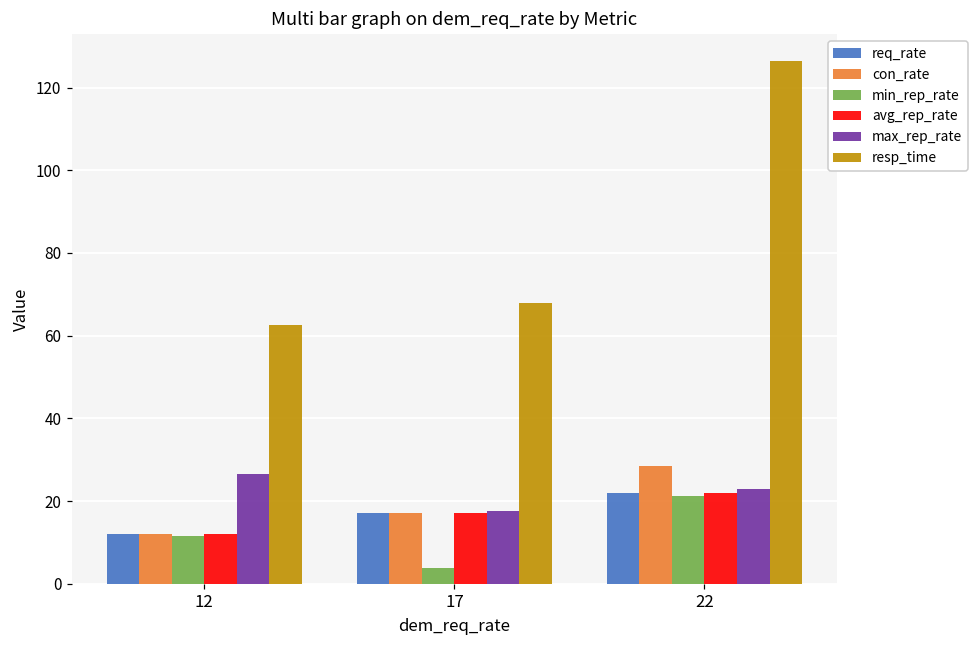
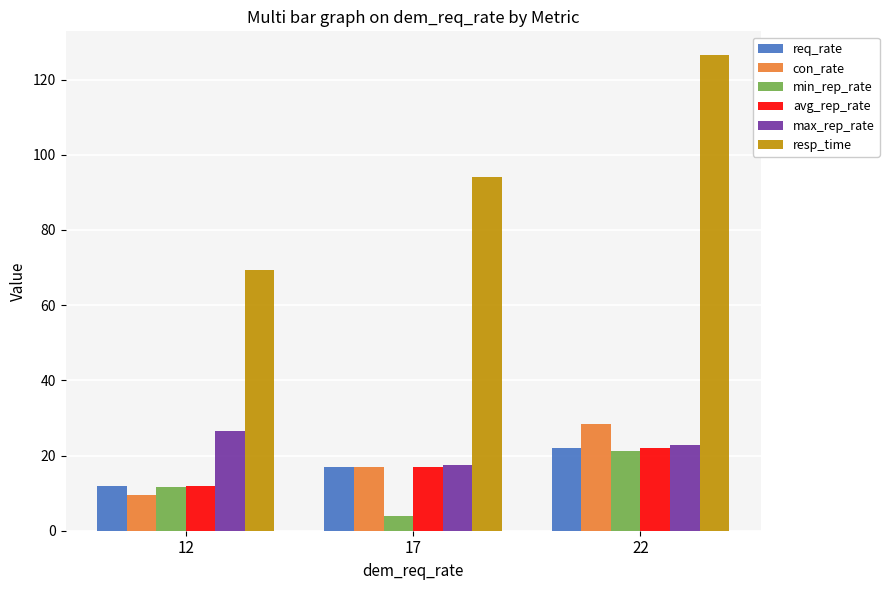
  {
    "req_rate": {
      "12": 12,
      "17": 17,
      "22": 22
    },
    "con_rate": {
-     "12": 12,
+     "12": 9,
      "17": 17,
      "22": 28
    },
    "min_rep_rate": {
      "12": 12,
      "17": 4,
      "22": 21
    },
    "avg_rep_rate": {
      "12": 12,
      "17": 17,
      "22": 22
    },
    "max_rep_rate": {
      "12": 27,
      "17": 18,
      "22": 23
    },
    "resp_time": {
-     "12": 63,
-     "17": 68,
+     "12": 69,
+     "17": 94,
      "22": 127
    }
  }
